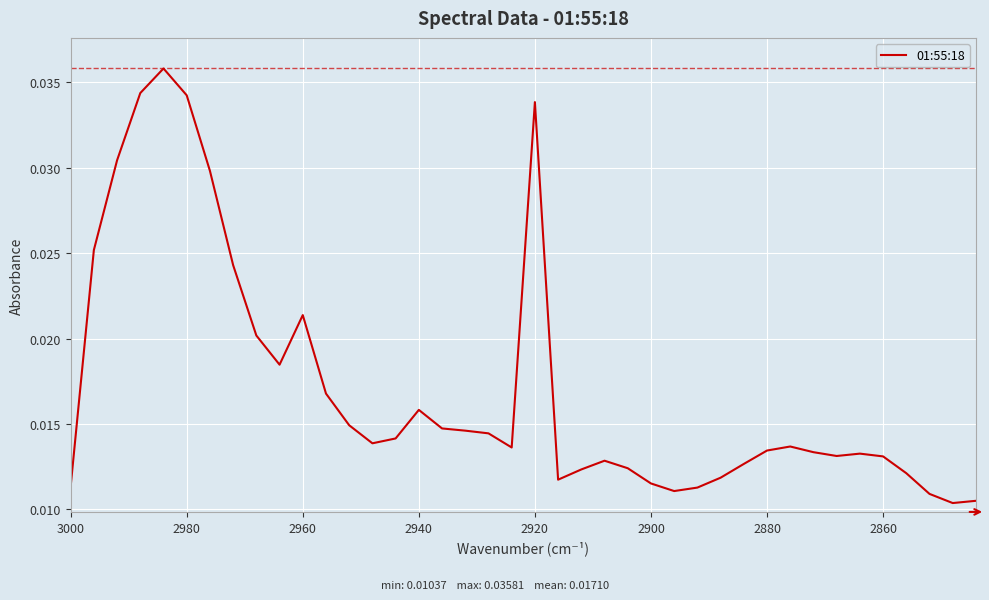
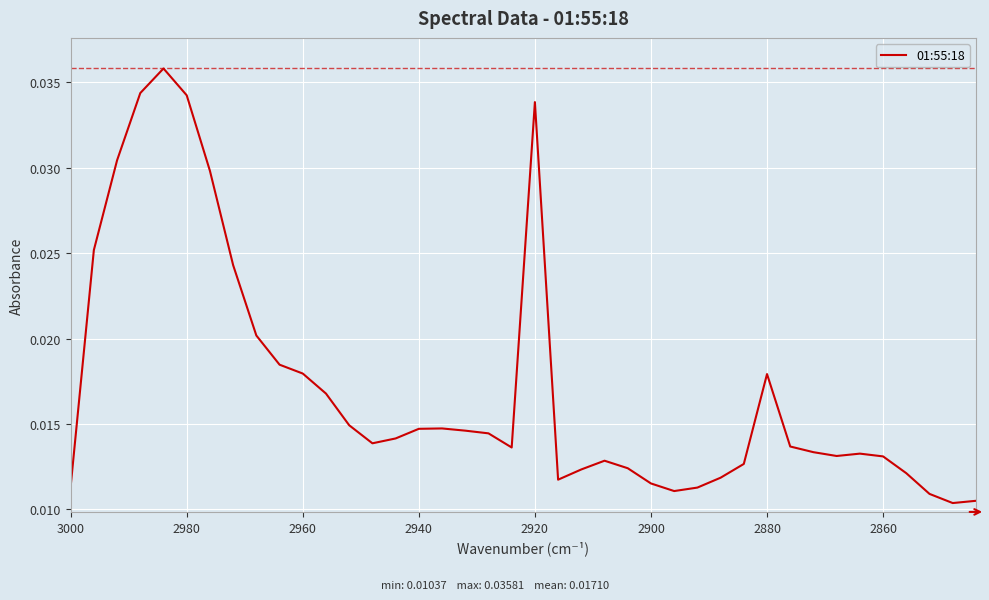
  {
    "3000": 0.0113,
    "2980": 0.0342,
-   "2960": 0.0214,
-   "2940": 0.0158,
+   "2960": 0.0180,
+   "2940": 0.0147,
    "2920": 0.0338,
    "2900": 0.0115,
-   "2880": 0.0134,
+   "2880": 0.0179,
    "2860": 0.0131
  }
